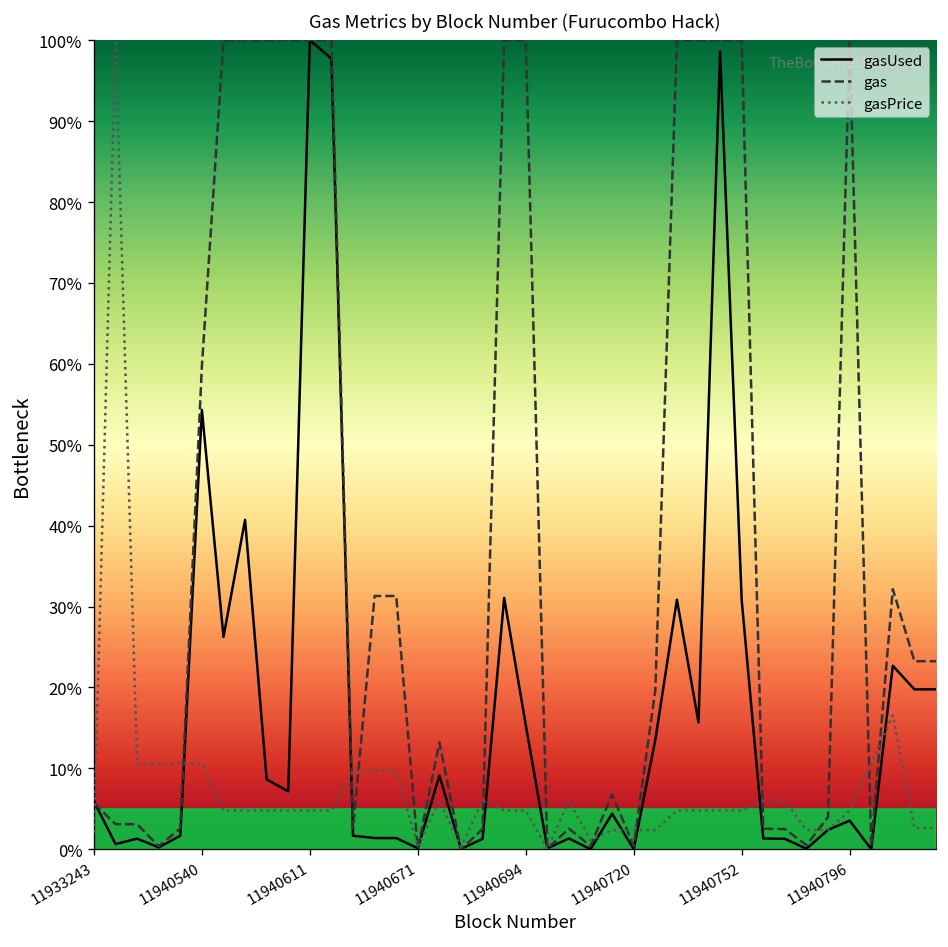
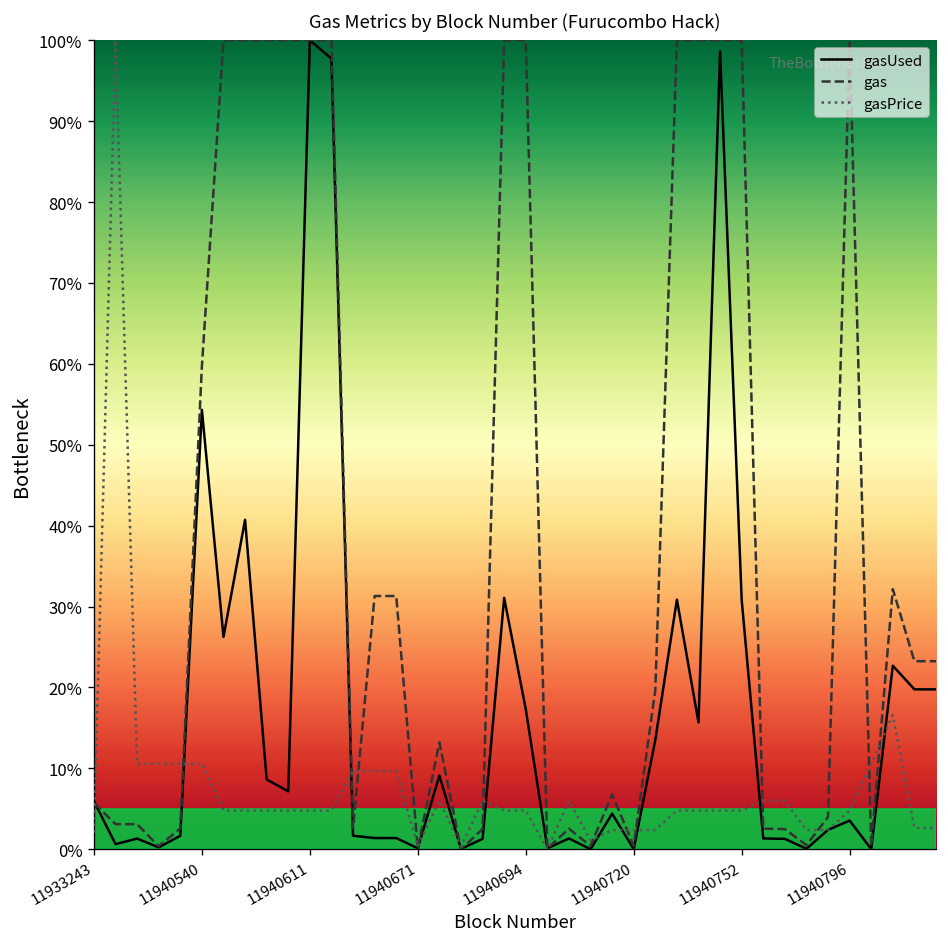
  {
    "gasUsed": {
      "11940540": "54%",
-     "11940694": "15%",
+     "11940694": "17%",
      "11940752": "31%"
    }
  }
